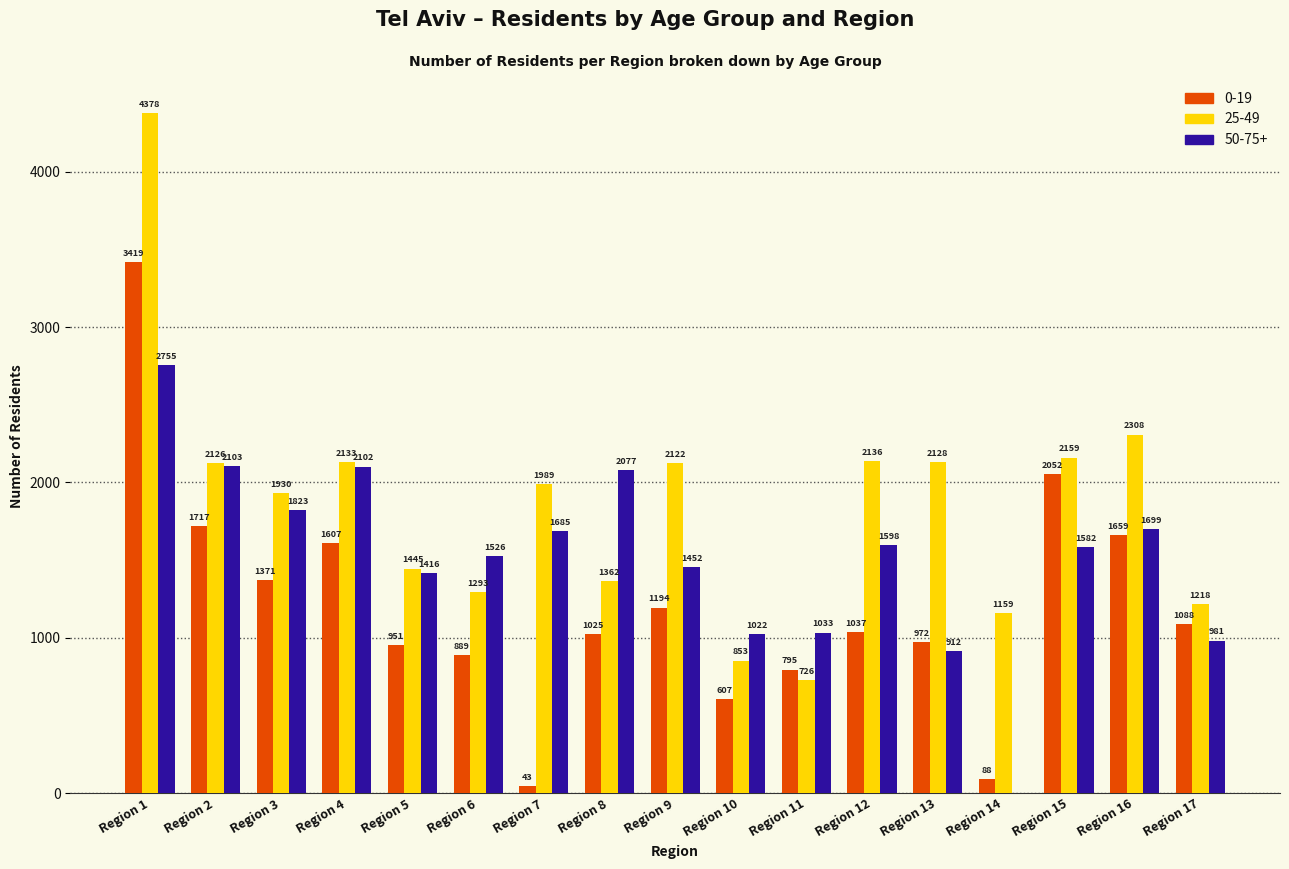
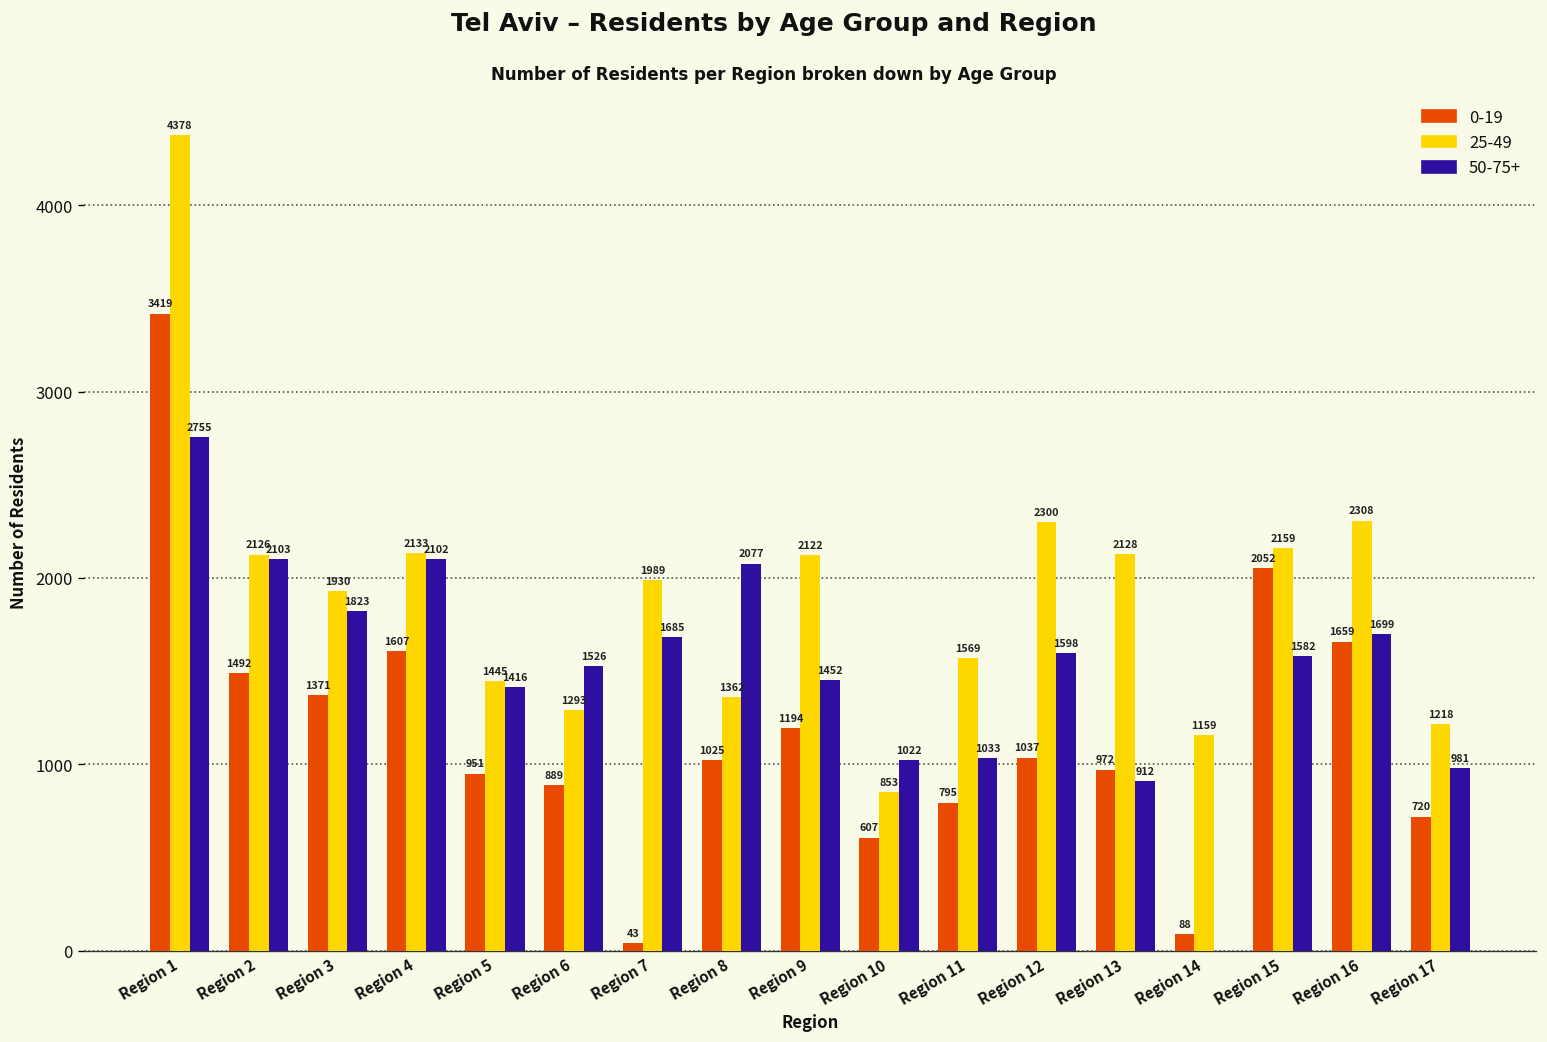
  {
    "0-19": {
      "Region 1": 3419,
-     "Region 2": 1717,
+     "Region 2": 1492,
      "Region 3": 1371,
      "Region 4": 1607,
      "Region 5": 951,
      "Region 6": 889,
      "Region 7": 43,
      "Region 8": 1025,
      "Region 9": 1194,
      "Region 10": 607,
      "Region 11": 795,
      "Region 12": 1037,
      "Region 13": 972,
      "Region 14": 88,
      "Region 15": 2052,
      "Region 16": 1659,
-     "Region 17": 1088
+     "Region 17": 720
    },
    "25-49": {
      "Region 1": 4378,
      "Region 2": 2126,
      "Region 3": 1930,
      "Region 4": 2133,
      "Region 5": 1445,
      "Region 6": 1293,
      "Region 7": 1989,
      "Region 8": 1362,
      "Region 9": 2122,
      "Region 10": 853,
-     "Region 11": 726,
-     "Region 12": 2136,
+     "Region 11": 1569,
+     "Region 12": 2300,
      "Region 13": 2128,
      "Region 14": 1159,
      "Region 15": 2159,
      "Region 16": 2308,
      "Region 17": 1218
    },
    "50-75+": {
      "Region 1": 2755,
      "Region 2": 2103,
      "Region 3": 1823,
      "Region 4": 2102,
      "Region 5": 1416,
      "Region 6": 1526,
      "Region 7": 1685,
      "Region 8": 2077,
      "Region 9": 1452,
      "Region 10": 1022,
      "Region 11": 1033,
      "Region 12": 1598,
      "Region 13": 912,
      "Region 15": 1582,
      "Region 16": 1699,
      "Region 17": 981
    }
  }
